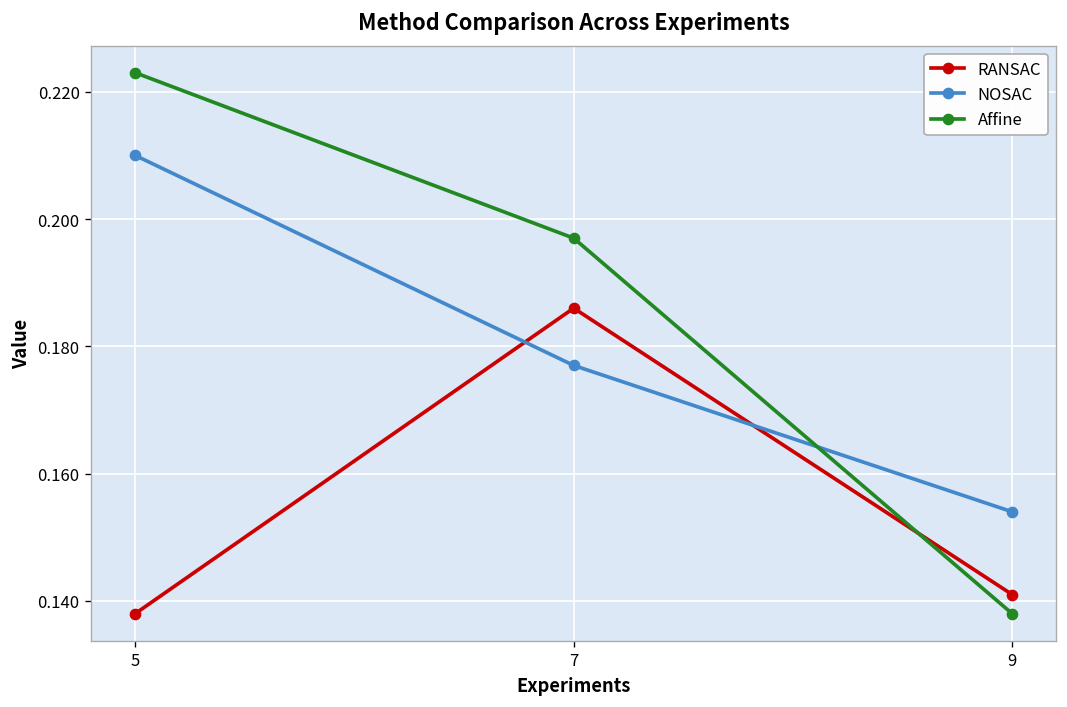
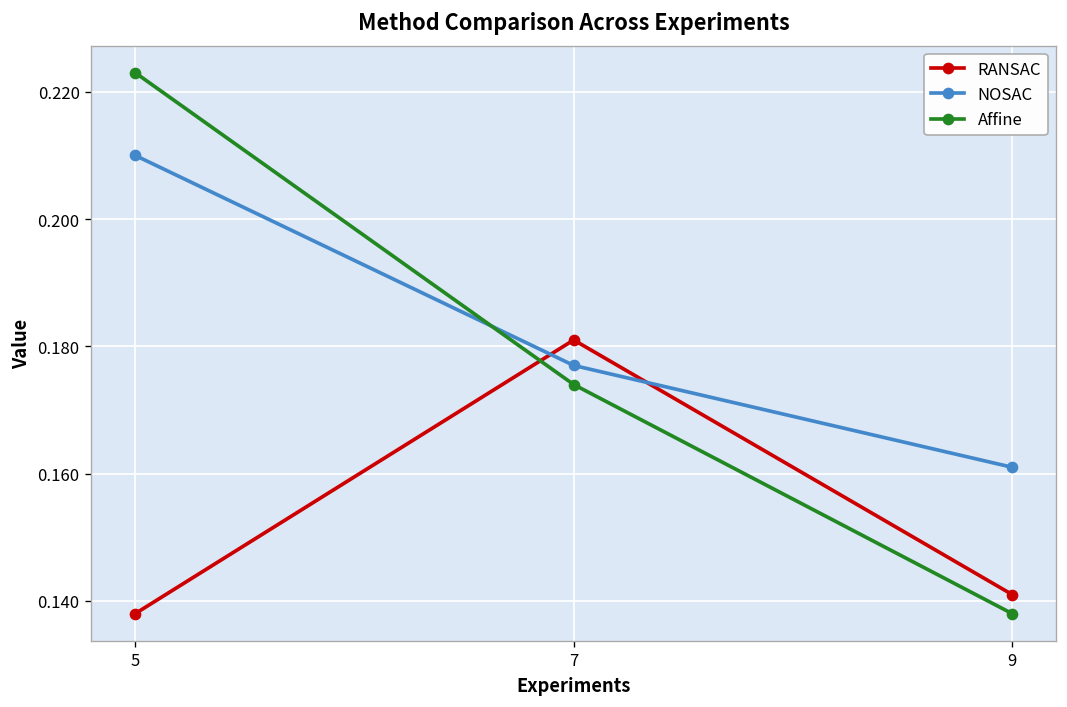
  {
    "RANSAC": {
      "5": 0.138,
-     "7": 0.186,
+     "7": 0.181,
      "9": 0.141
    },
    "NOSAC": {
      "5": 0.210,
      "7": 0.177,
-     "9": 0.154
+     "9": 0.161
    },
    "Affine": {
      "5": 0.223,
-     "7": 0.197,
+     "7": 0.174,
      "9": 0.138
    }
  }
